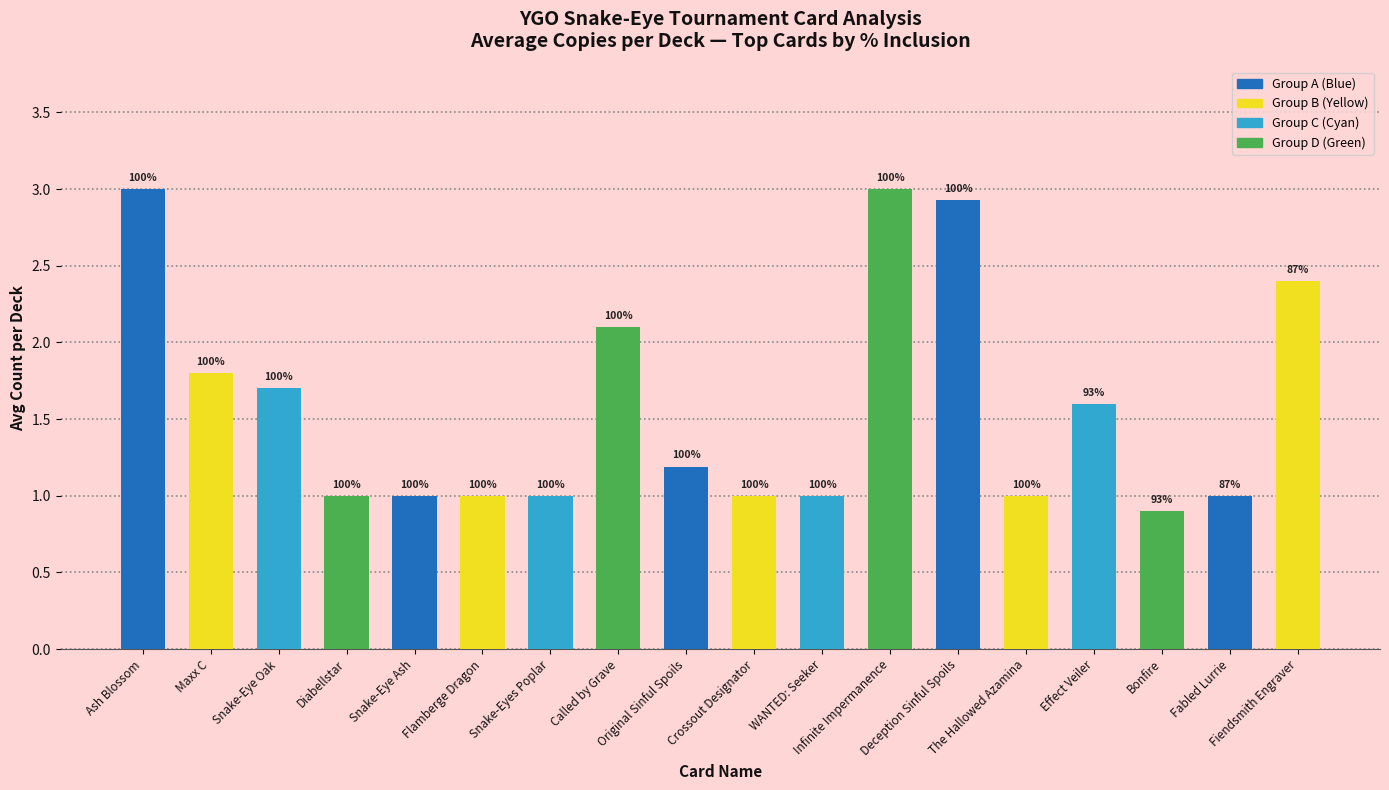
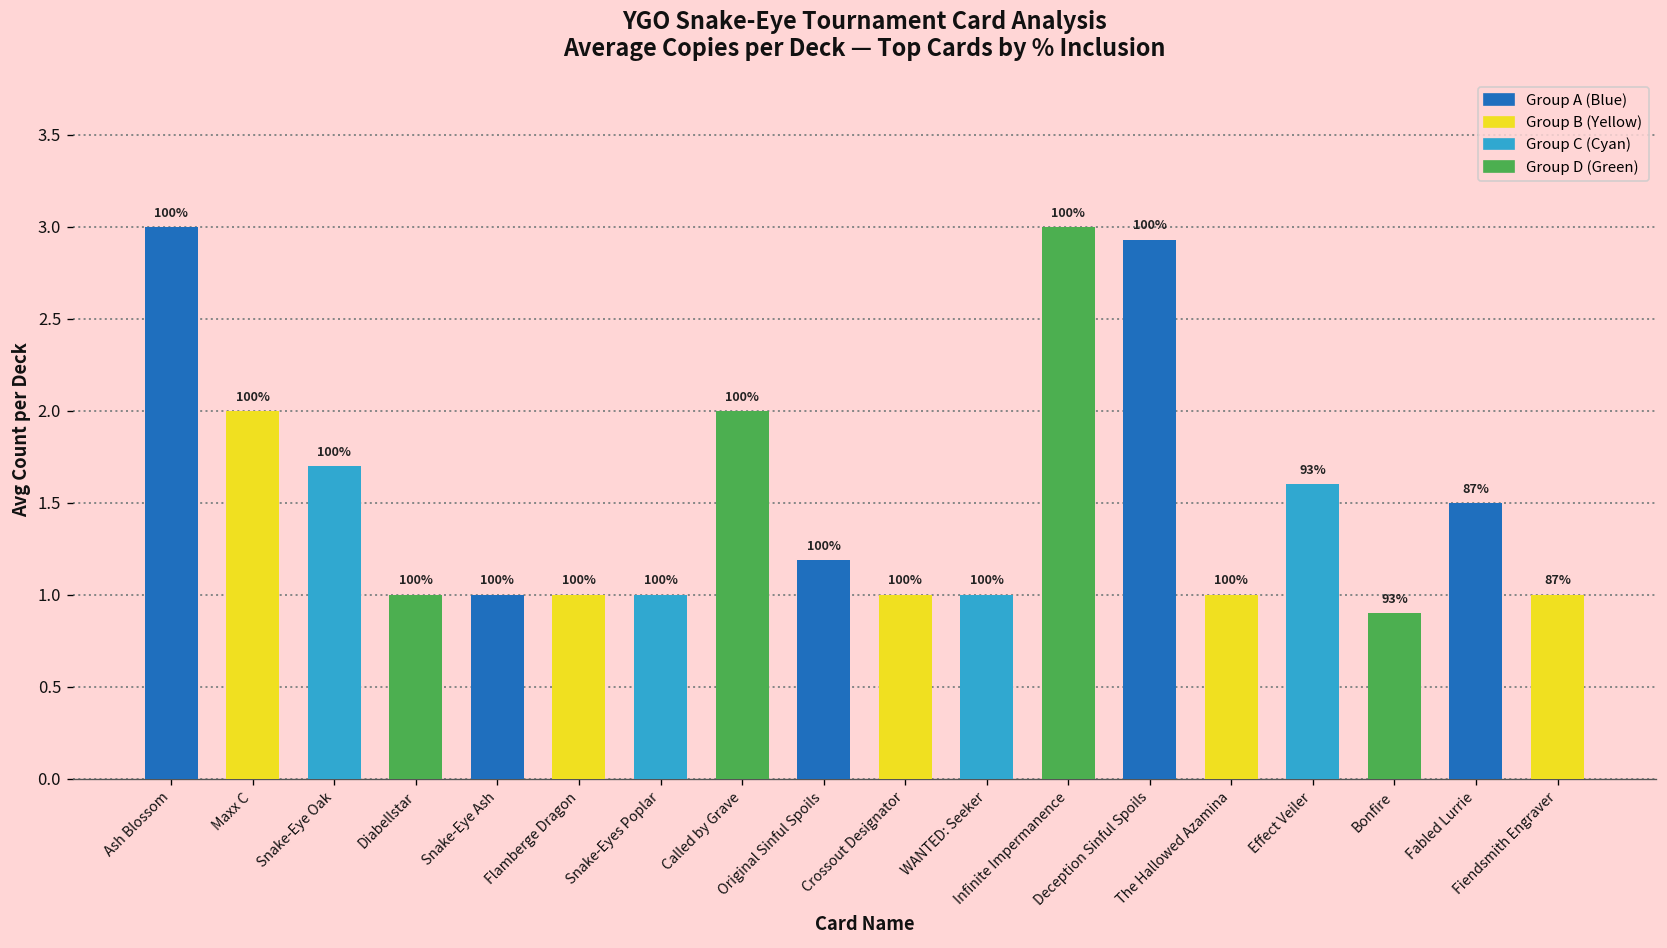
  {
-   "Maxx C": 1.8,
-   "Called by Grave": 2.1,
-   "Fabled Lurrie": 1.0,
-   "Fiendsmith Engraver": 2.4
+   "Maxx C": 2.0,
+   "Called by Grave": 2.0,
+   "Fabled Lurrie": 1.5,
+   "Fiendsmith Engraver": 1.0
  }
